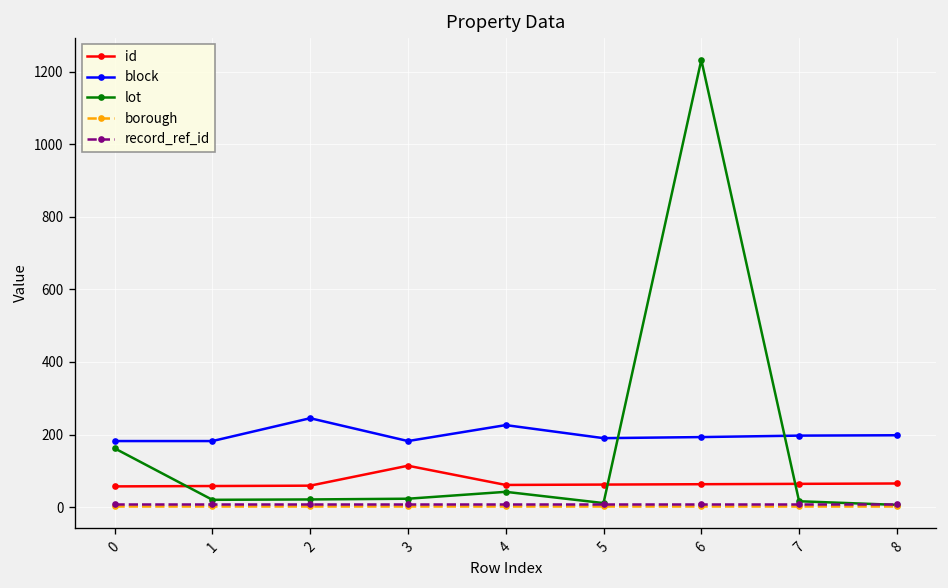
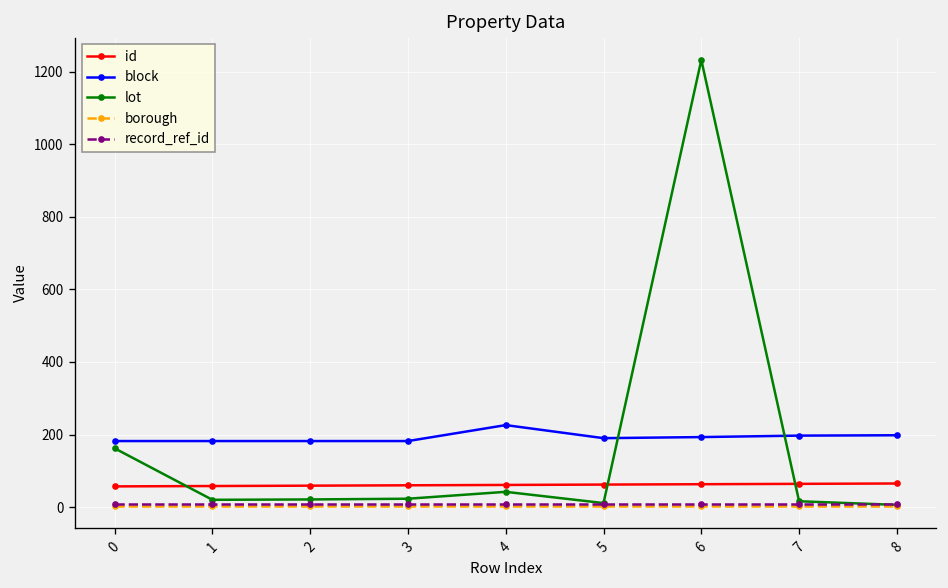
  {
    "id": {
      "0": 60,
      "1": 60,
      "2": 60,
-     "3": 110,
+     "3": 60,
      "4": 60,
      "5": 60,
      "6": 60,
      "7": 60,
      "8": 70
    },
    "block": {
      "0": 180,
      "1": 180,
-     "2": 250,
+     "2": 180,
      "3": 180,
      "4": 230,
      "5": 190,
      "6": 190,
      "7": 200,
      "8": 200
    },
    "lot": {
      "0": 160,
      "1": 20,
      "2": 20,
      "3": 20,
      "4": 40,
      "6": 1230
    }
  }
